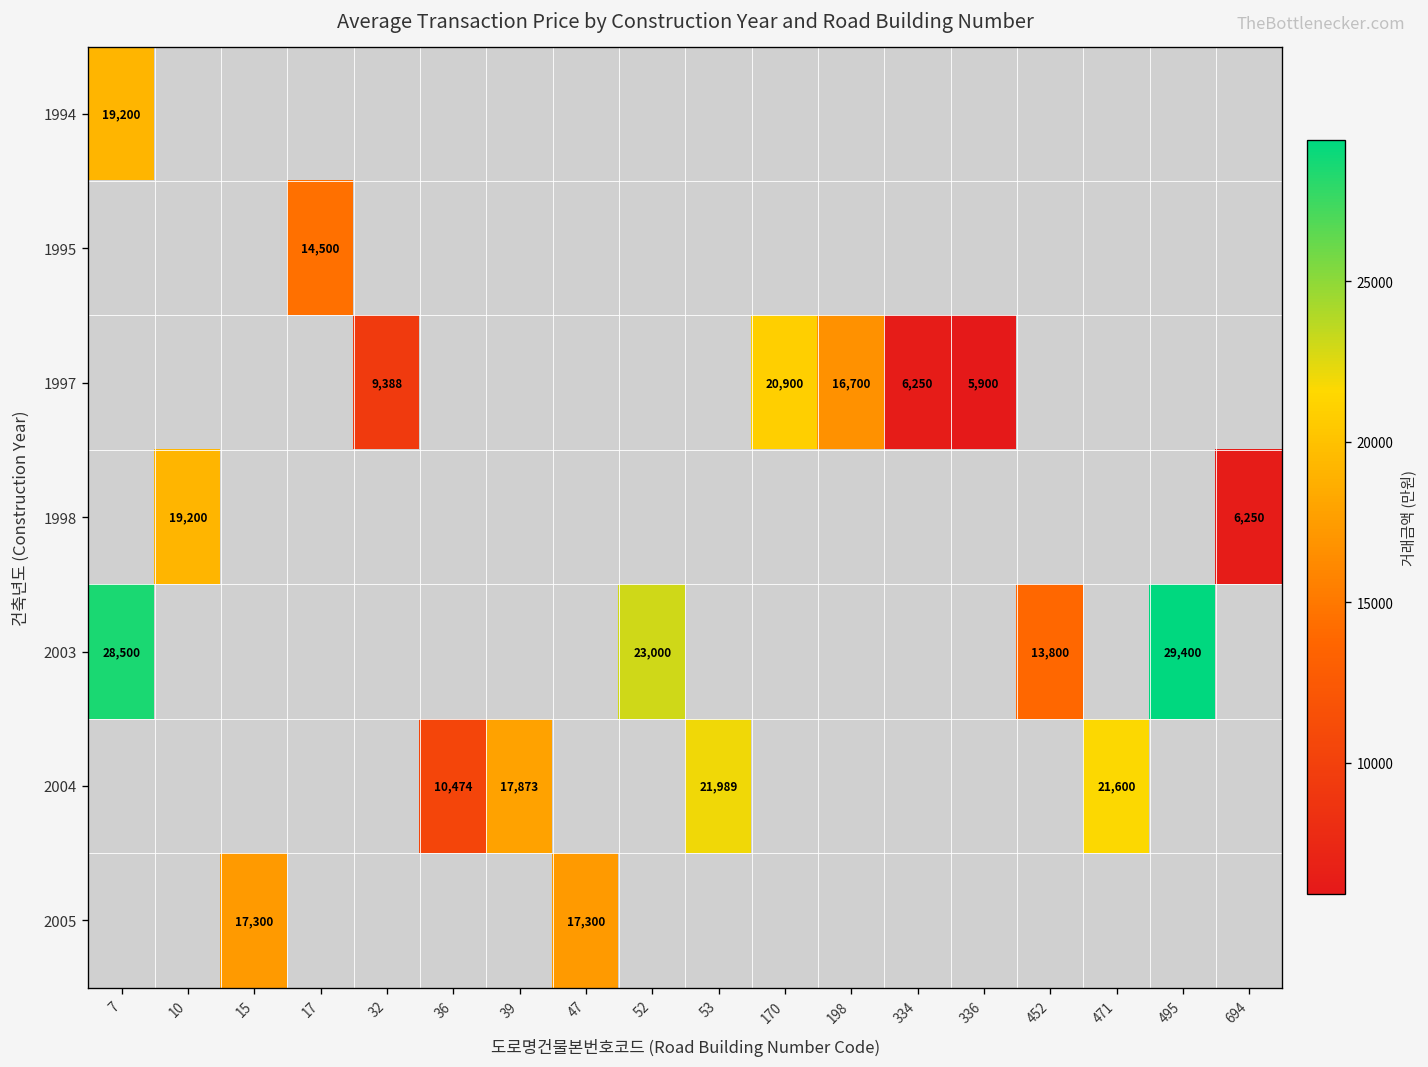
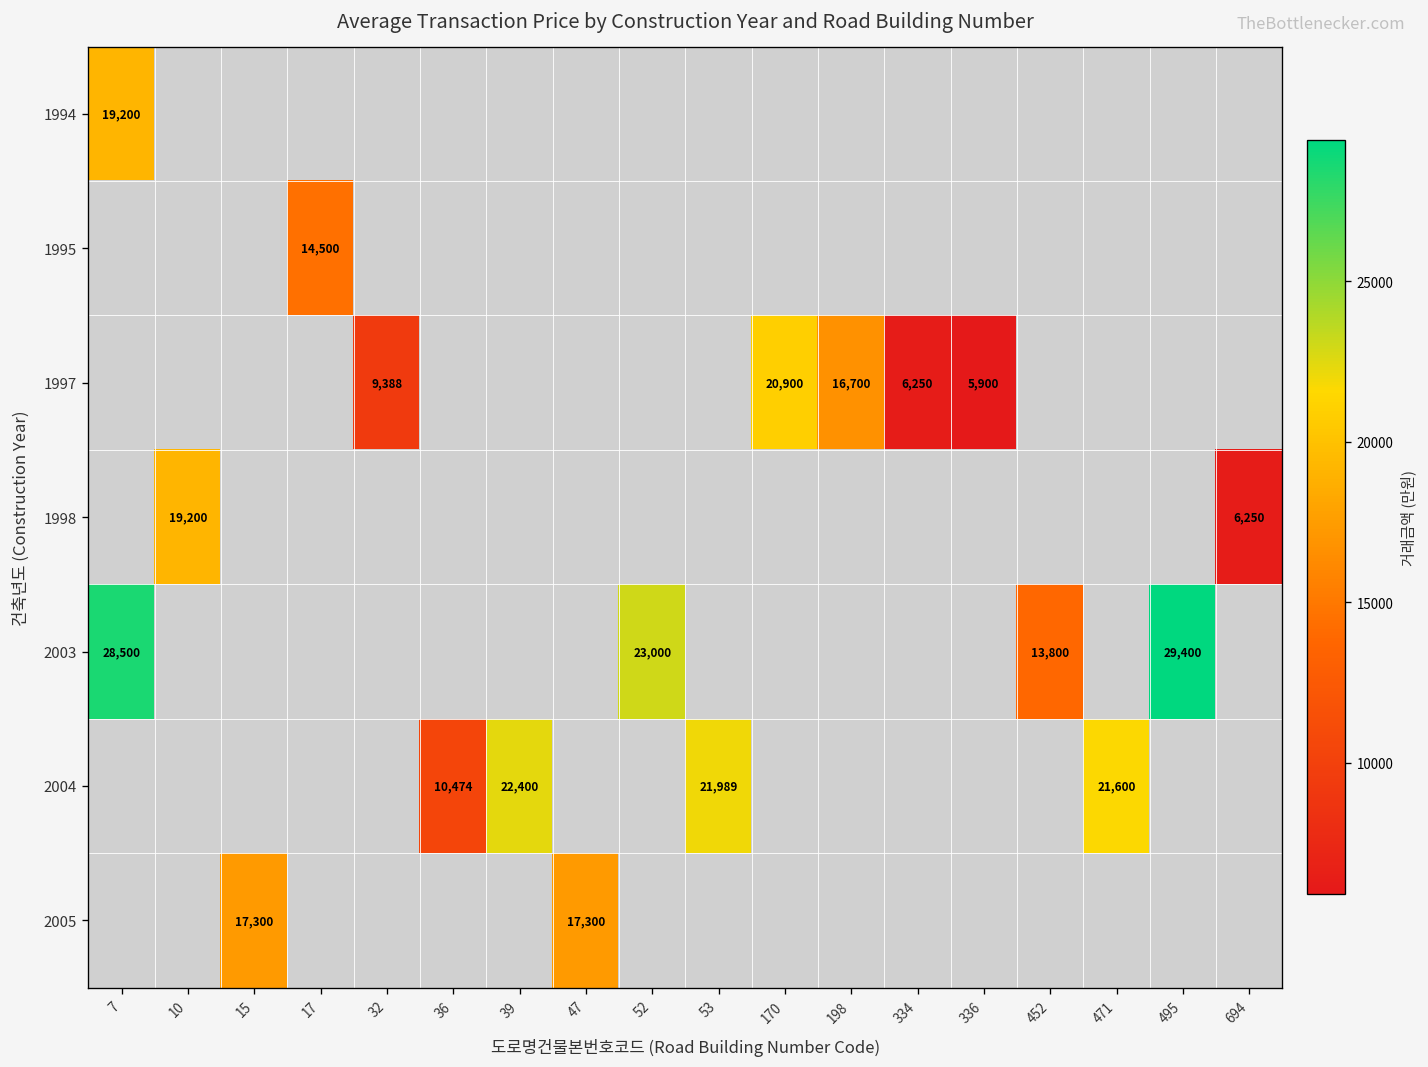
  {
    "1994": {
      "7": "19,200"
    },
    "1995": {
      "17": "14,500"
    },
    "1997": {
      "32": "9,388",
      "170": "20,900",
      "198": "16,700",
      "334": "6,250",
      "336": "5,900"
    },
    "1998": {
      "10": "19,200",
      "694": "6,250"
    },
    "2003": {
      "7": "28,500",
      "52": "23,000",
      "452": "13,800",
      "495": "29,400"
    },
    "2004": {
      "36": "10,474",
-     "39": "17,873",
+     "39": "22,400",
      "53": "21,989",
      "471": "21,600"
    },
    "2005": {
      "15": "17,300",
      "47": "17,300"
    }
  }
